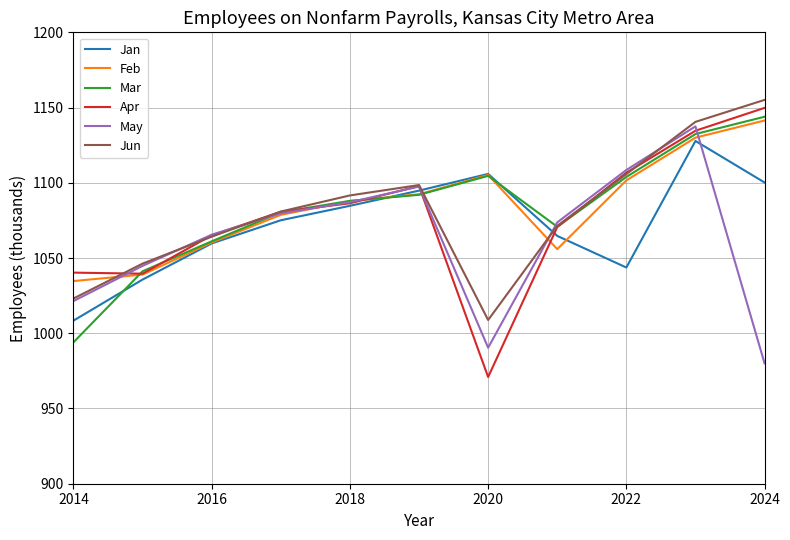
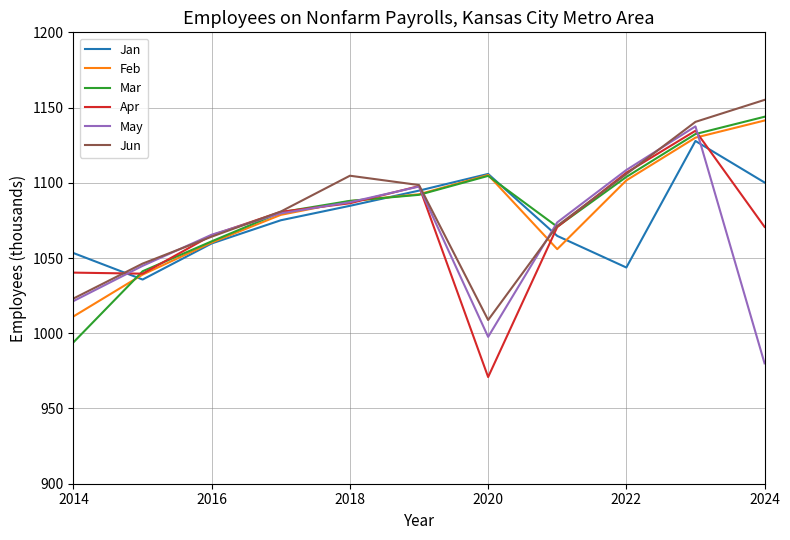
  {
    "Jan": {
-     "2014": 1008,
+     "2014": 1053,
      "2022": 1044,
      "2024": 1100
    },
    "Feb": {
-     "2014": 1035,
+     "2014": 1011,
      "2022": 1102,
      "2024": 1141
    },
    "Mar": {
      "2014": 994,
      "2022": 1104,
      "2024": 1144
    },
    "Apr": {
      "2014": 1040,
      "2020": 971,
-     "2024": 1150
+     "2024": 1071
    },
    "May": {
      "2014": 1021,
-     "2020": 990,
+     "2020": 998,
      "2022": 1109,
      "2024": 980
    },
    "Jun": {
      "2014": 1023,
-     "2018": 1092,
+     "2018": 1105,
      "2020": 1009,
      "2024": 1155
    }
  }
